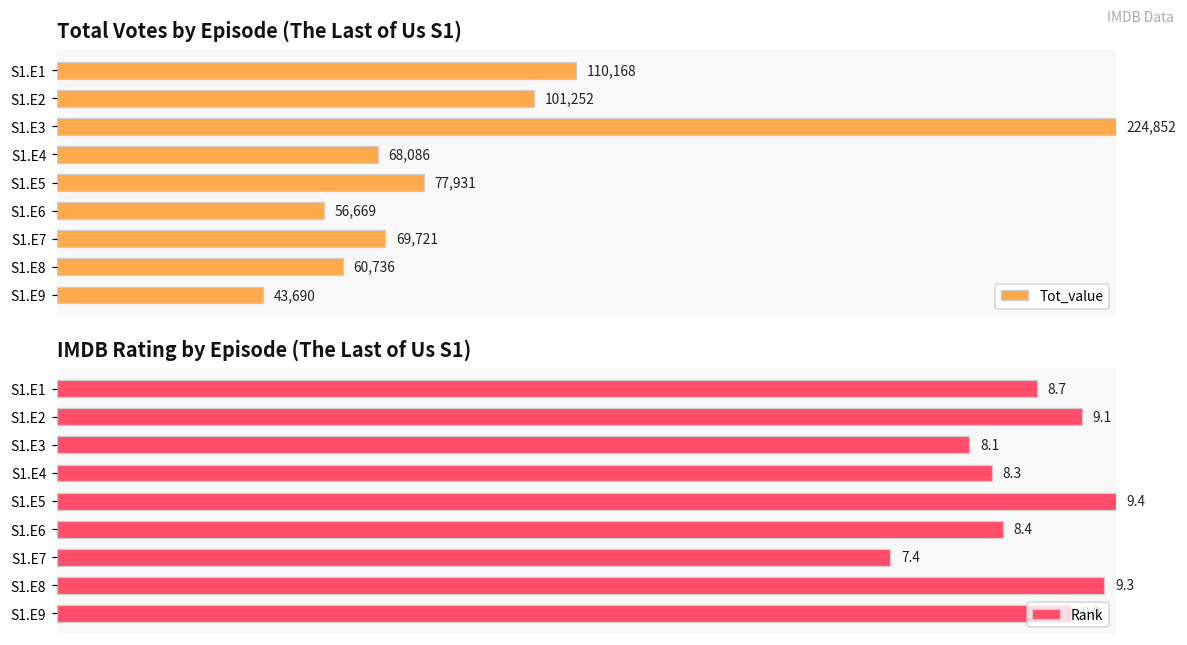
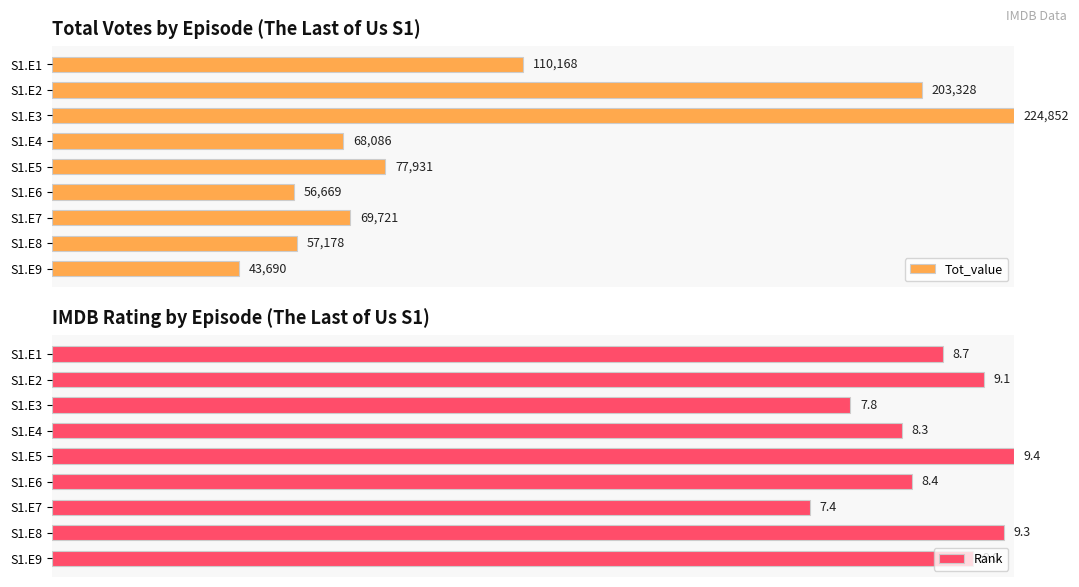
  {
    "Total Votes by Episode (The Last of Us S1)": {
-     "S1.E2": "101,252",
-     "S1.E8": "60,736"
+     "S1.E2": "203,328",
+     "S1.E8": "57,178"
    },
    "IMDB Rating by Episode (The Last of Us S1)": {
-     "S1.E3": "8.1"
+     "S1.E3": "7.8"
    }
  }
